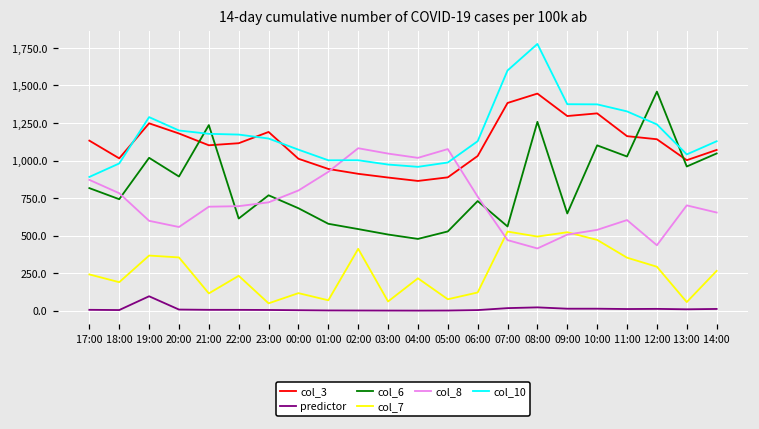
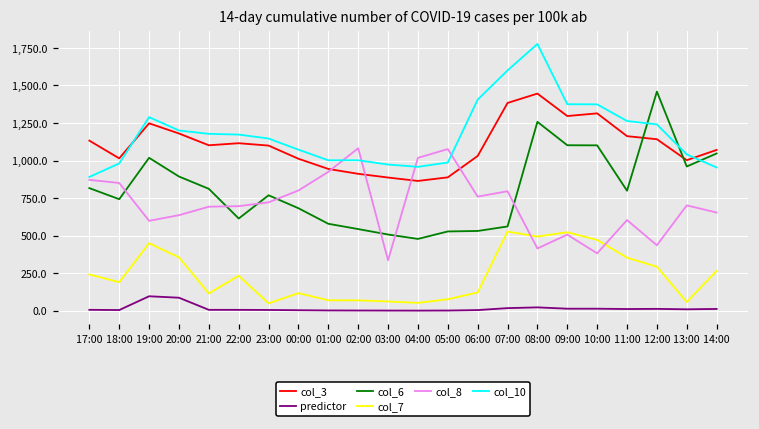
  {
    "col_3": {
      "17:00": "1,130",
      "18:00": "1,010",
      "19:00": "1,250",
      "20:00": "1,180",
      "21:00": "1,100",
      "22:00": "1,120",
-     "23:00": "1,190",
+     "23:00": "1,100",
      "00:00": "1,010",
      "01:00": "940",
      "02:00": "910",
      "03:00": "890",
      "04:00": "860",
      "05:00": "890",
      "06:00": "1,030",
      "07:00": "1,380",
      "08:00": "1,450",
      "09:00": "1,300",
      "10:00": "1,310",
      "11:00": "1,160",
      "12:00": "1,140",
      "13:00": "1,000",
      "14:00": "1,070"
    },
    "predictor": {
      "17:00": "10",
      "18:00": "0",
      "19:00": "100",
-     "20:00": "10",
+     "20:00": "90",
      "21:00": "10",
      "22:00": "10",
      "23:00": "10",
      "00:00": "0",
      "01:00": "0",
      "02:00": "0",
      "03:00": "0",
      "04:00": "0",
      "05:00": "0",
      "06:00": "0",
      "07:00": "20",
      "08:00": "20",
      "09:00": "10",
      "10:00": "10",
      "11:00": "10",
      "12:00": "10",
      "13:00": "10",
      "14:00": "10"
    },
    "col_6": {
      "17:00": "820",
      "18:00": "740",
      "19:00": "1,020",
      "20:00": "890",
-     "21:00": "1,240",
+     "21:00": "810",
      "22:00": "610",
      "23:00": "770",
      "00:00": "680",
      "01:00": "580",
      "02:00": "540",
      "03:00": "510",
      "04:00": "480",
      "05:00": "530",
-     "06:00": "730",
+     "06:00": "530",
      "07:00": "560",
      "08:00": "1,260",
-     "09:00": "650",
+     "09:00": "1,100",
      "10:00": "1,100",
-     "11:00": "1,030",
+     "11:00": "800",
      "12:00": "1,460",
      "13:00": "960",
      "14:00": "1,050"
    },
    "col_7": {
      "17:00": "240",
      "18:00": "190",
-     "19:00": "370",
+     "19:00": "450",
      "20:00": "360",
      "21:00": "120",
      "22:00": "230",
      "23:00": "50",
      "00:00": "120",
      "01:00": "70",
-     "02:00": "410",
+     "02:00": "70",
      "03:00": "60",
-     "04:00": "220",
+     "04:00": "50",
      "05:00": "80",
      "06:00": "120",
      "07:00": "530",
      "08:00": "490",
      "10:00": "470",
      "11:00": "350",
      "12:00": "290",
      "13:00": "60",
      "14:00": "270"
    },
    "col_8": {
      "17:00": "870",
-     "18:00": "780",
+     "18:00": "850",
      "19:00": "600",
-     "20:00": "560",
+     "20:00": "640",
      "21:00": "690",
      "22:00": "700",
      "23:00": "720",
      "00:00": "800",
      "01:00": "920",
      "02:00": "1,080",
-     "03:00": "1,050",
+     "03:00": "340",
      "04:00": "1,020",
      "05:00": "1,080",
      "06:00": "760",
-     "07:00": "470",
+     "07:00": "800",
      "08:00": "410",
-     "10:00": "540",
+     "10:00": "380",
      "11:00": "600",
      "12:00": "440",
      "13:00": "700",
      "14:00": "650"
    },
    "col_10": {
      "17:00": "890",
      "18:00": "980",
      "19:00": "1,290",
      "20:00": "1,200",
      "21:00": "1,180",
      "22:00": "1,170",
      "23:00": "1,150",
      "00:00": "1,070",
      "01:00": "1,000",
      "02:00": "1,000",
      "03:00": "970",
      "04:00": "960",
      "05:00": "990",
-     "06:00": "1,130",
+     "06:00": "1,410",
      "07:00": "1,600",
      "08:00": "1,780",
      "09:00": "1,380",
      "10:00": "1,370",
-     "11:00": "1,330",
+     "11:00": "1,260",
      "12:00": "1,240",
      "13:00": "1,040",
-     "14:00": "1,130"
+     "14:00": "950"
    }
  }
